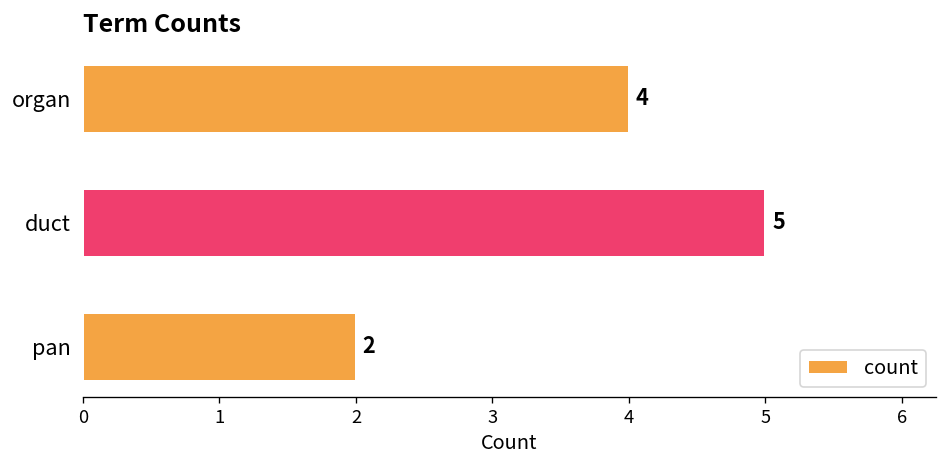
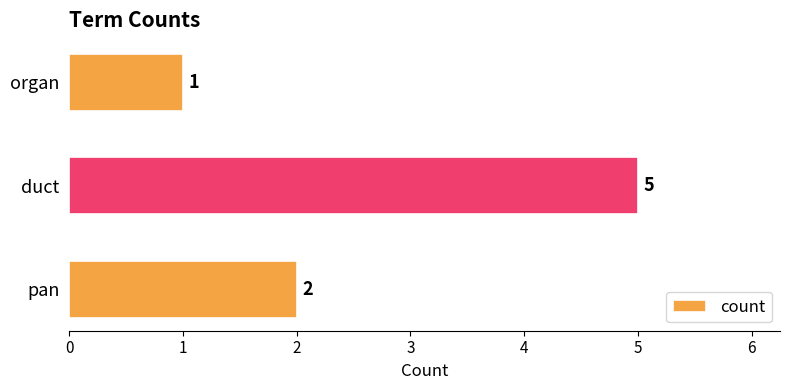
  {
-   "organ": 4,
+   "organ": 1,
    "duct": 5,
    "pan": 2
  }
